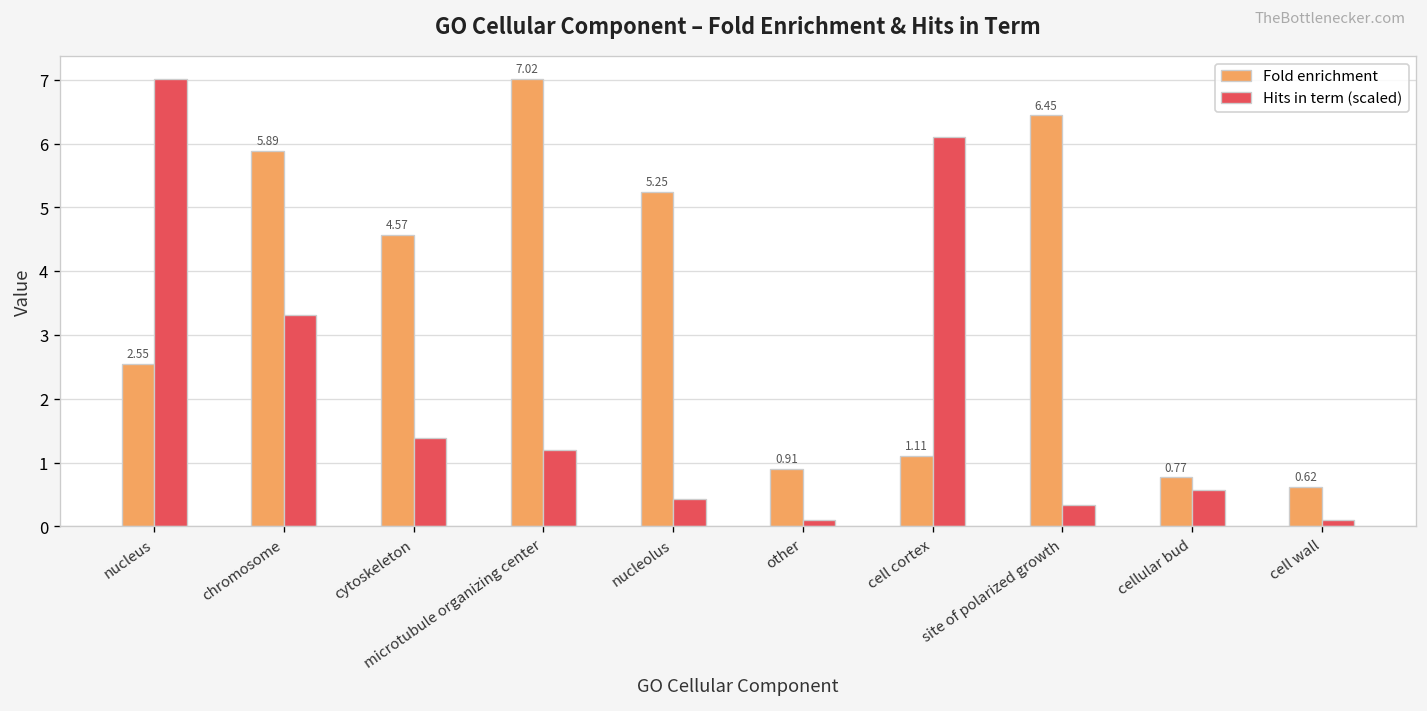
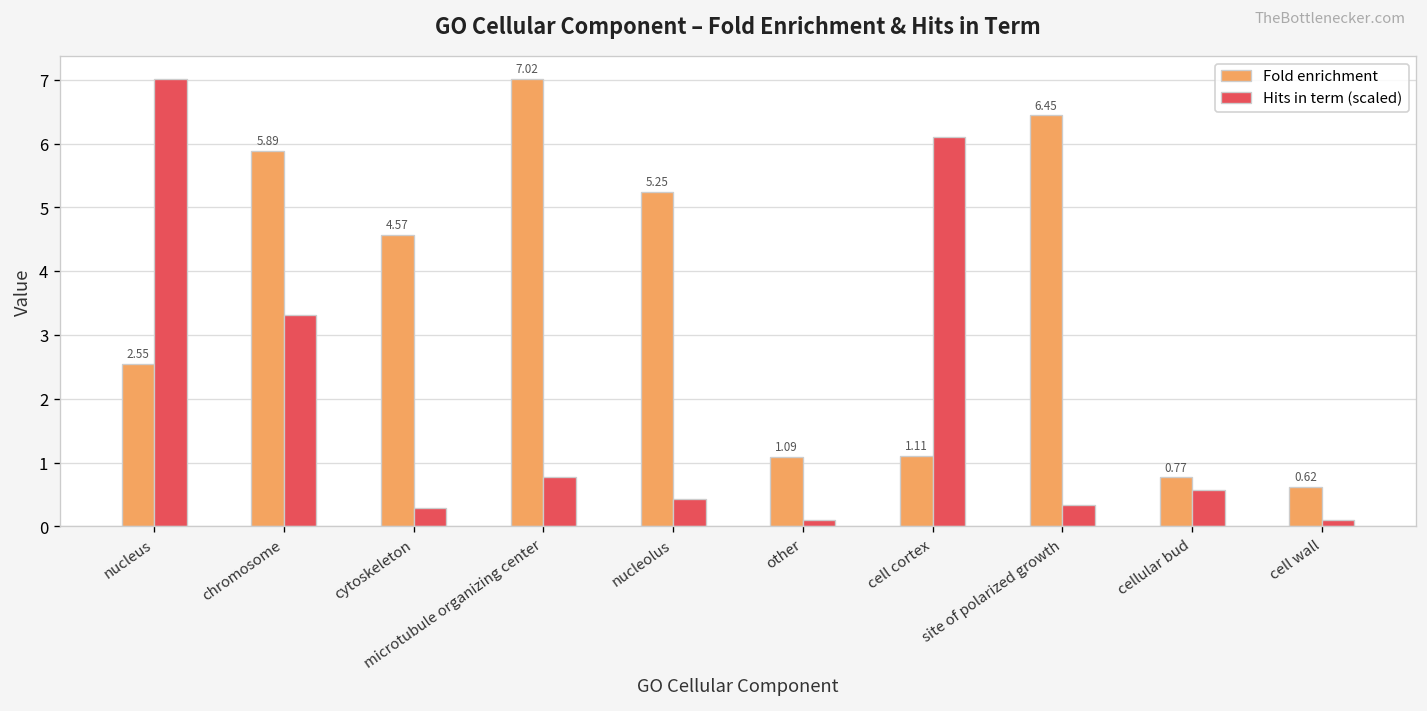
  {
    "Fold enrichment": {
      "nucleus": 2.55,
      "chromosome": 5.89,
      "cytoskeleton": 4.57,
      "microtubule organizing center": 7.02,
      "nucleolus": 5.25,
-     "other": 0.91,
+     "other": 1.09,
      "cell cortex": 1.11,
      "site of polarized growth": 6.45,
      "cellular bud": 0.77,
      "cell wall": 0.62
    },
    "Hits in term (scaled)": {
      "nucleus": 7.0,
      "chromosome": 3.3,
-     "cytoskeleton": 1.4,
-     "microtubule organizing center": 1.2,
+     "cytoskeleton": 0.3,
+     "microtubule organizing center": 0.8,
      "nucleolus": 0.4,
      "other": 0.1,
      "cell cortex": 6.1,
      "site of polarized growth": 0.3,
      "cellular bud": 0.6,
      "cell wall": 0.1
    }
  }
